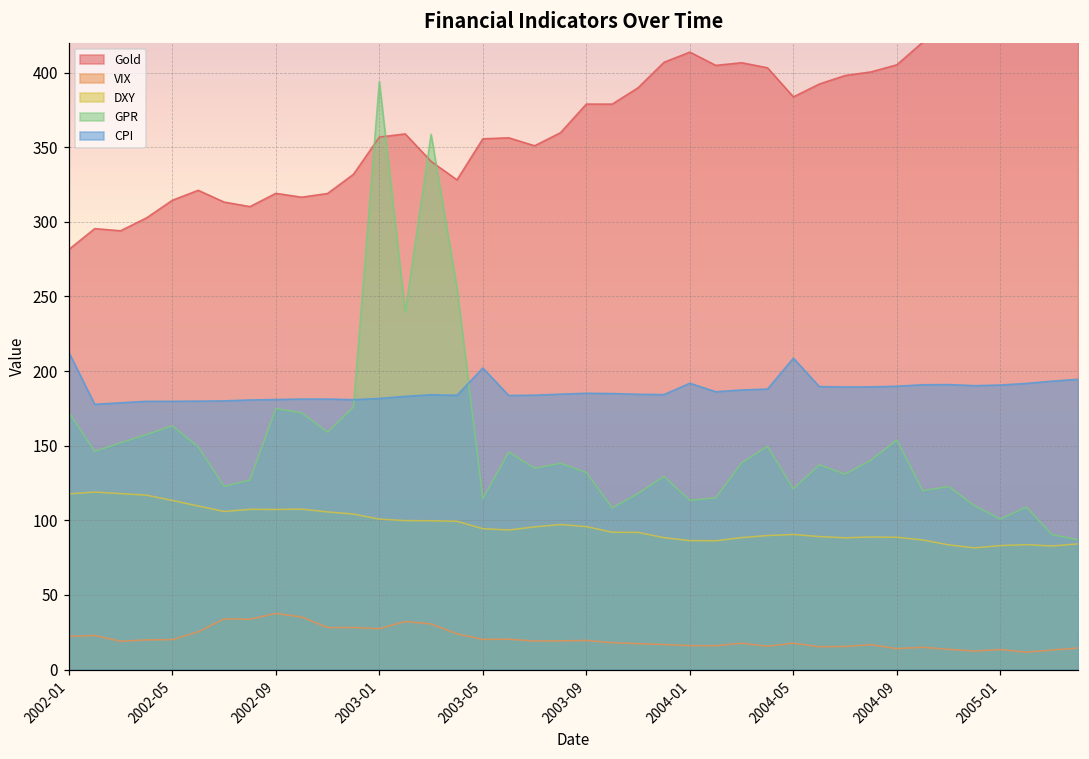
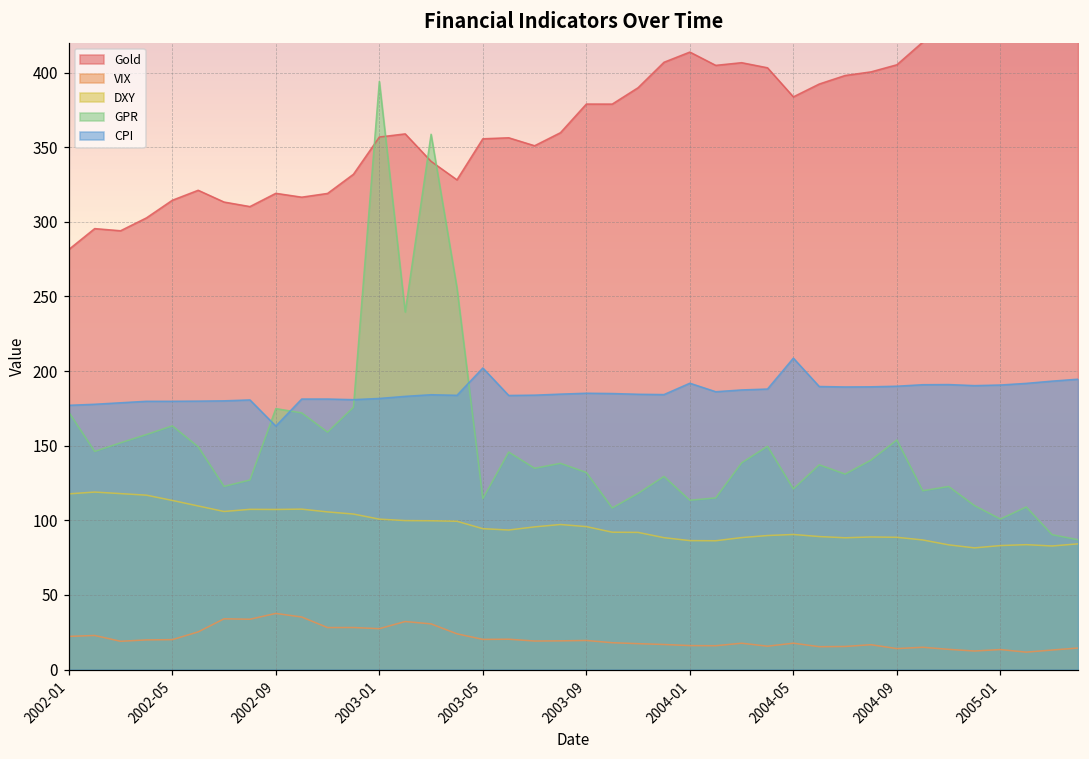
  {
    "GPR": {
      "2002-01": 172,
      "2002-05": 163,
      "2002-09": 175,
      "2003-01": 394,
      "2003-05": 115,
      "2003-09": 132,
      "2004-01": 113,
      "2004-05": 121,
      "2004-09": 154,
      "2005-01": 101
    },
    "CPI": {
-     "2002-01": 213,
+     "2002-01": 177,
      "2002-05": 180,
-     "2002-09": 181,
+     "2002-09": 163,
      "2003-01": 182,
      "2003-05": 202,
      "2003-09": 185,
      "2004-01": 192,
      "2004-05": 209,
      "2004-09": 190,
      "2005-01": 191
    }
  }
